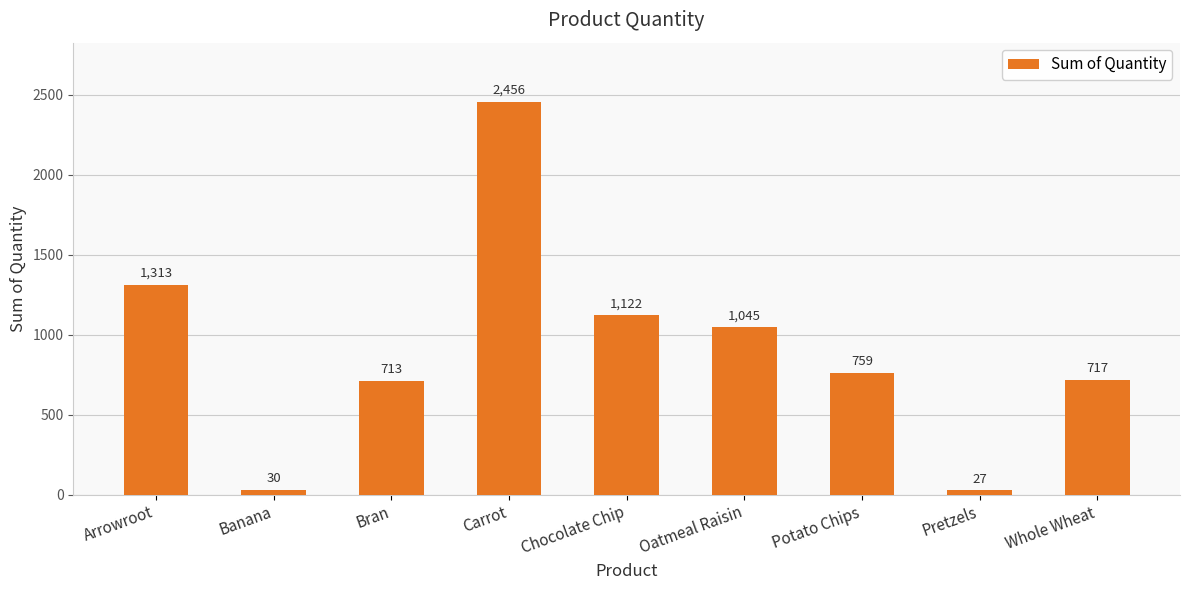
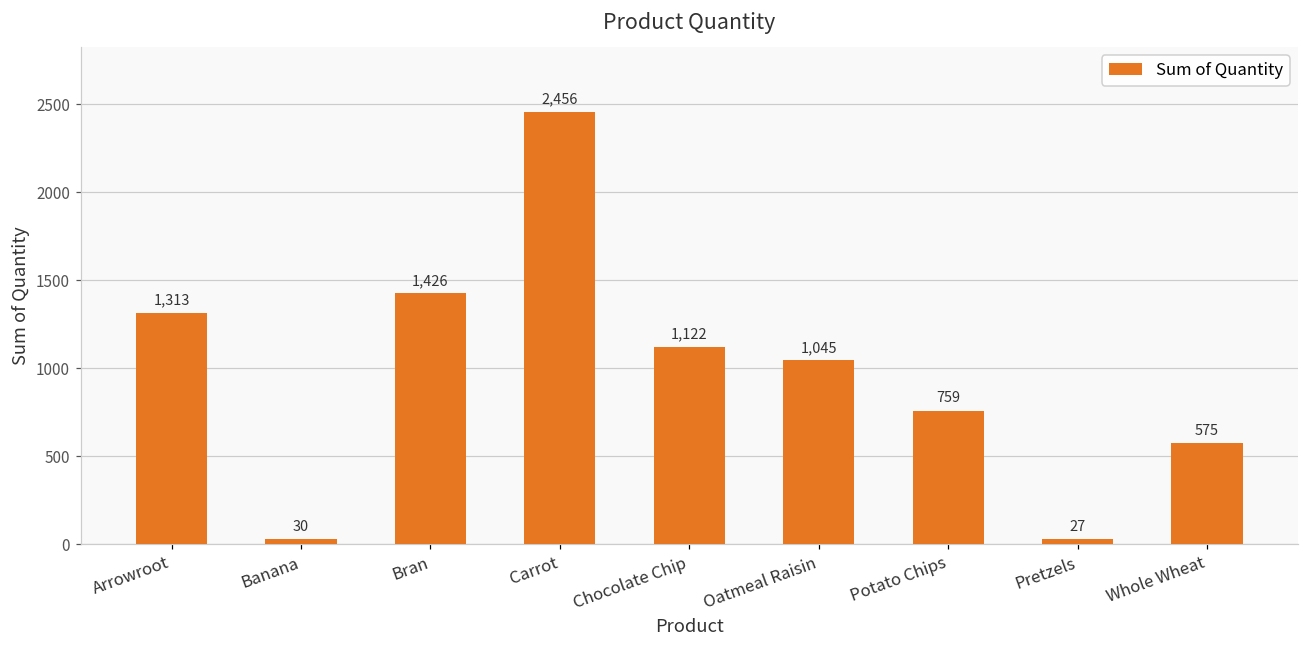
  {
    "Arrowroot": "1,313",
    "Banana": "30",
-   "Bran": "713",
+   "Bran": "1,426",
    "Carrot": "2,456",
    "Chocolate Chip": "1,122",
    "Oatmeal Raisin": "1,045",
    "Potato Chips": "759",
    "Pretzels": "27",
-   "Whole Wheat": "717"
+   "Whole Wheat": "575"
  }
